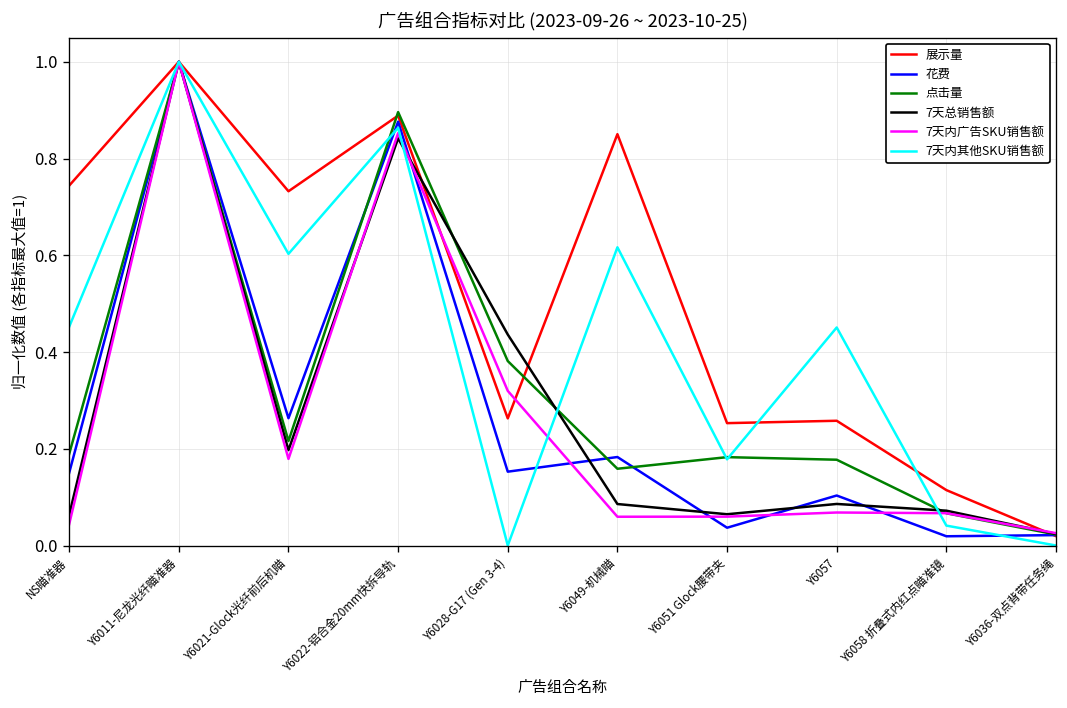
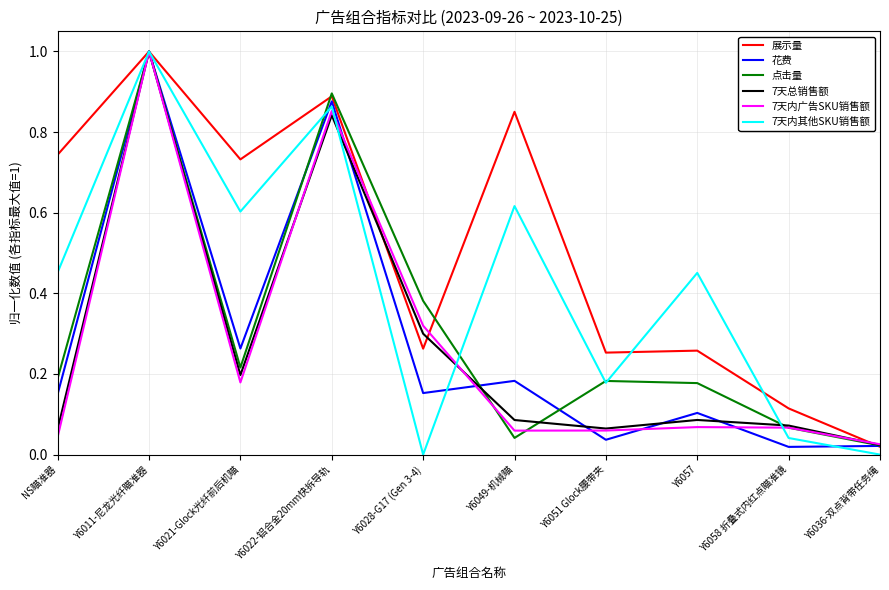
  {
    "展示量": {
      "NS瞄准器": 0.74,
      "Y6021-Glock光纤前后机瞄": 0.73,
      "Y6022-铝合金20mm快拆导轨": 0.89,
      "Y6028-G17 (Gen 3-4)": 0.26,
      "Y6049-机械瞄": 0.85,
      "Y6051 Glock腰带夹": 0.25,
      "Y6057": 0.26,
      "Y6058 折叠式内红点瞄准镜": 0.11
    },
    "花费": {
      "NS瞄准器": 0.15,
      "Y6021-Glock光纤前后机瞄": 0.26,
      "Y6022-铝合金20mm快拆导轨": 0.88,
      "Y6028-G17 (Gen 3-4)": 0.15,
      "Y6049-机械瞄": 0.18,
      "Y6051 Glock腰带夹": 0.04,
      "Y6057": 0.10,
      "Y6058 折叠式内红点瞄准镜": 0.02
    },
    "点击量": {
      "NS瞄准器": 0.19,
      "Y6021-Glock光纤前后机瞄": 0.22,
      "Y6022-铝合金20mm快拆导轨": 0.90,
      "Y6028-G17 (Gen 3-4)": 0.38,
-     "Y6049-机械瞄": 0.16,
+     "Y6049-机械瞄": 0.04,
      "Y6057": 0.18
    },
    "7天总销售额": {
      "NS瞄准器": 0.06,
      "Y6021-Glock光纤前后机瞄": 0.20,
      "Y6022-铝合金20mm快拆导轨": 0.84,
-     "Y6028-G17 (Gen 3-4)": 0.44,
+     "Y6028-G17 (Gen 3-4)": 0.30,
      "Y6049-机械瞄": 0.09,
      "Y6057": 0.09
    },
    "7天内广告SKU销售额": {
      "NS瞄准器": 0.04,
      "Y6021-Glock光纤前后机瞄": 0.18,
      "Y6022-铝合金20mm快拆导轨": 0.85,
      "Y6028-G17 (Gen 3-4)": 0.32,
      "Y6049-机械瞄": 0.06,
      "Y6057": 0.07
    },
    "7天内其他SKU销售额": {
      "NS瞄准器": 0.45,
      "Y6021-Glock光纤前后机瞄": 0.60,
      "Y6022-铝合金20mm快拆导轨": 0.86,
      "Y6028-G17 (Gen 3-4)": 0.00,
      "Y6049-机械瞄": 0.62,
      "Y6057": 0.45,
      "Y6058 折叠式内红点瞄准镜": 0.04,
      "Y6036-双点背带任务绳": 0.00
    }
  }
